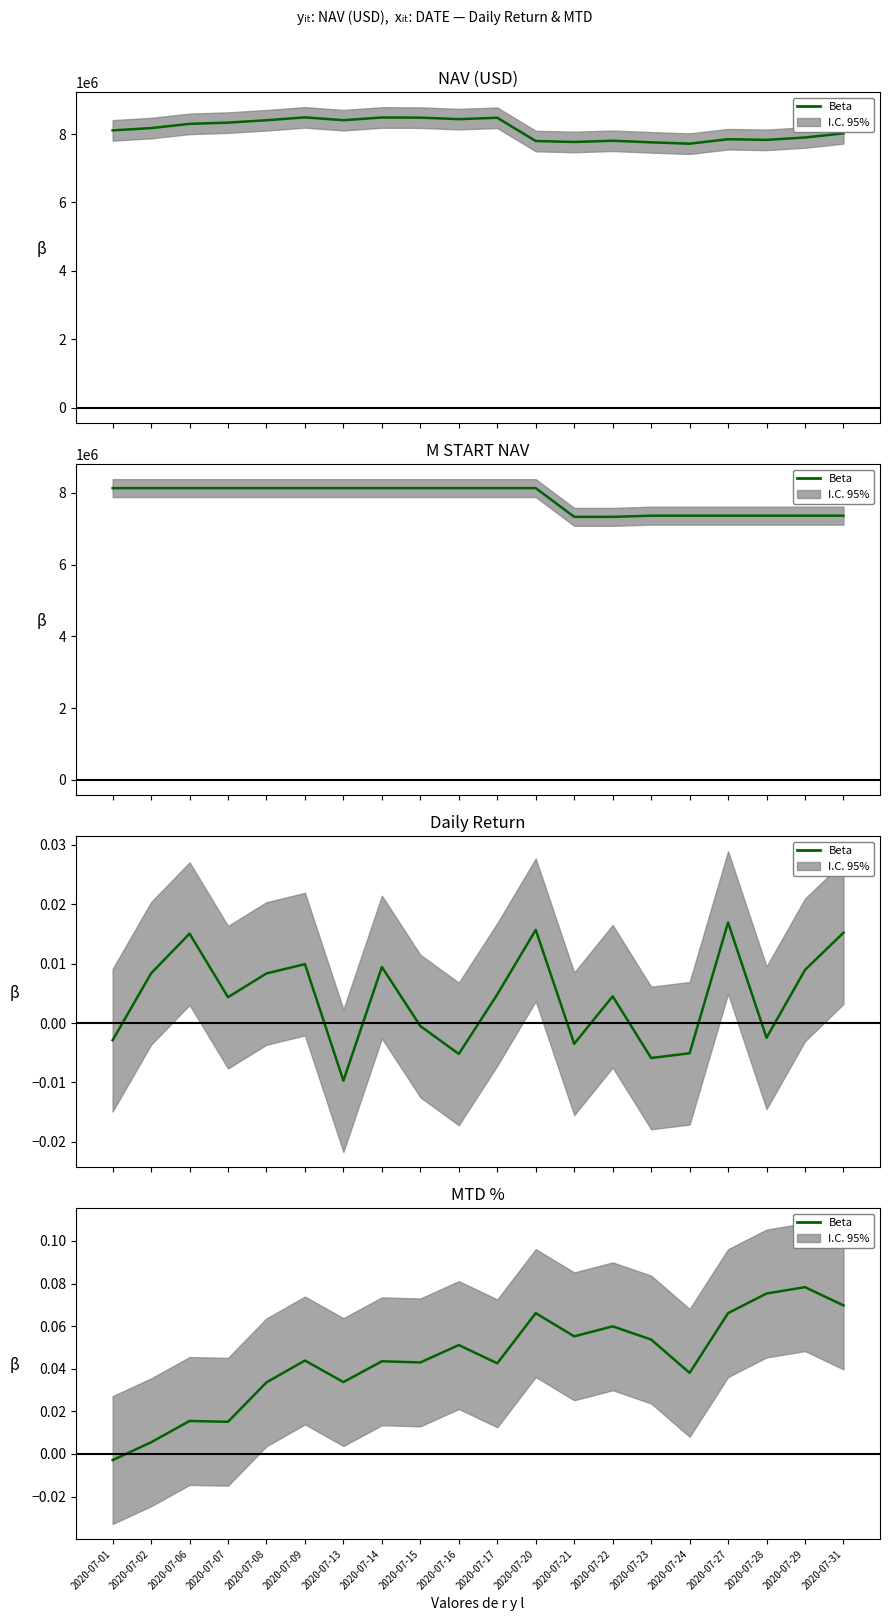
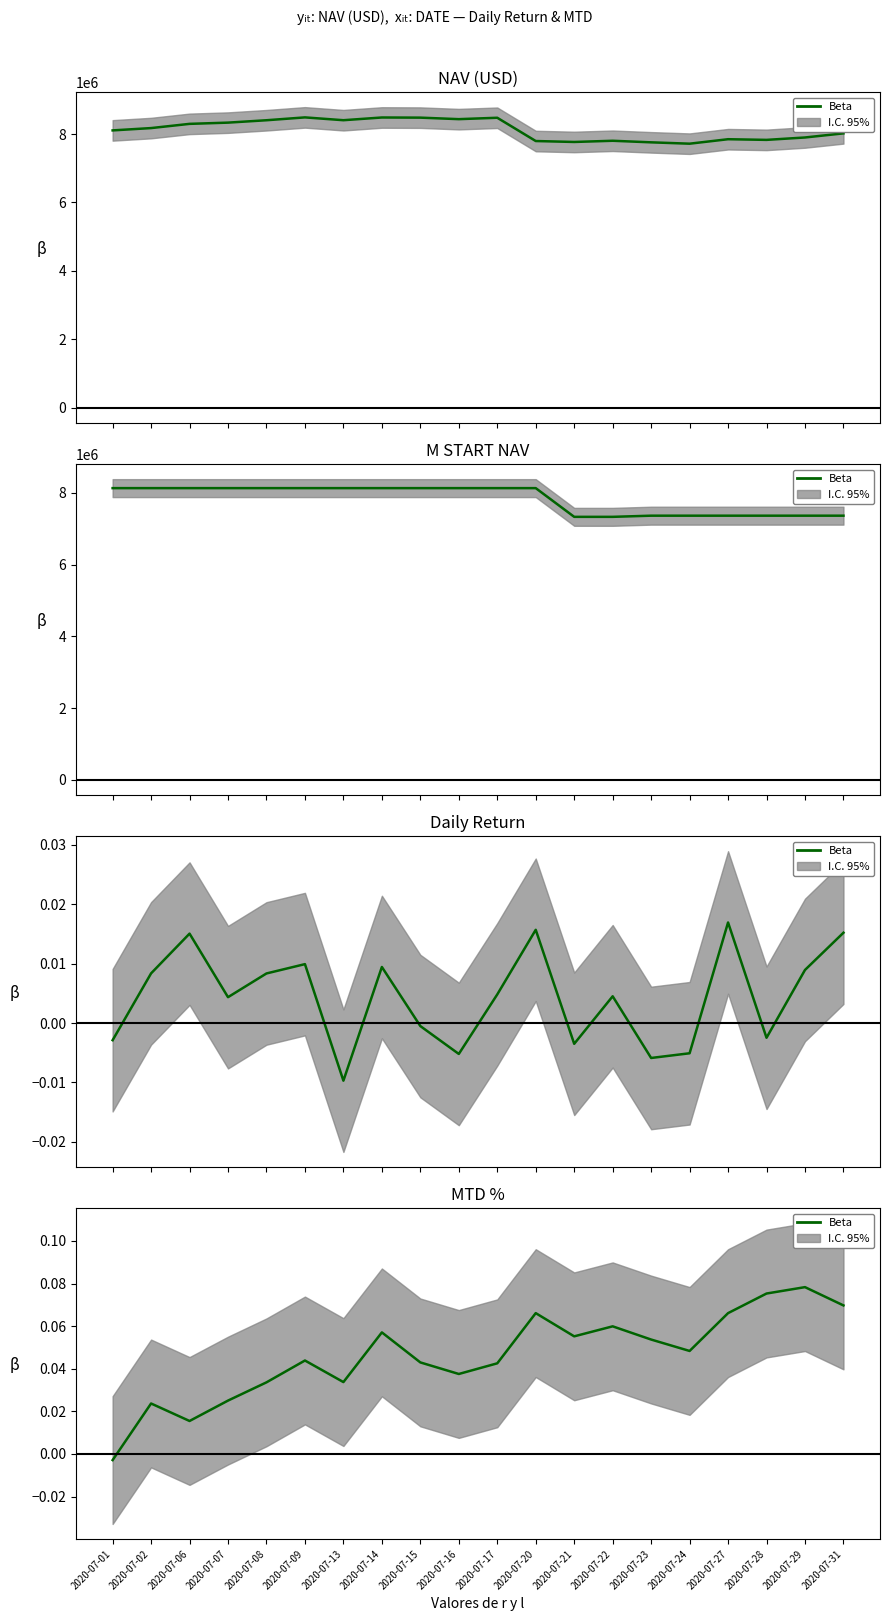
  {
    "MTD %": {
      "Beta": {
        "2020-07-01": -0.003,
-       "2020-07-02": 0.005,
+       "2020-07-02": 0.024,
        "2020-07-06": 0.015,
-       "2020-07-07": 0.015,
+       "2020-07-07": 0.025,
        "2020-07-08": 0.034,
        "2020-07-09": 0.044,
        "2020-07-13": 0.034,
-       "2020-07-14": 0.043,
+       "2020-07-14": 0.057,
        "2020-07-15": 0.043,
-       "2020-07-16": 0.051,
+       "2020-07-16": 0.038,
        "2020-07-17": 0.043,
        "2020-07-20": 0.066,
        "2020-07-21": 0.055,
        "2020-07-22": 0.060,
        "2020-07-23": 0.054,
-       "2020-07-24": 0.038,
+       "2020-07-24": 0.048,
        "2020-07-27": 0.066,
        "2020-07-28": 0.075,
        "2020-07-29": 0.078,
        "2020-07-31": 0.070
      }
    }
  }
